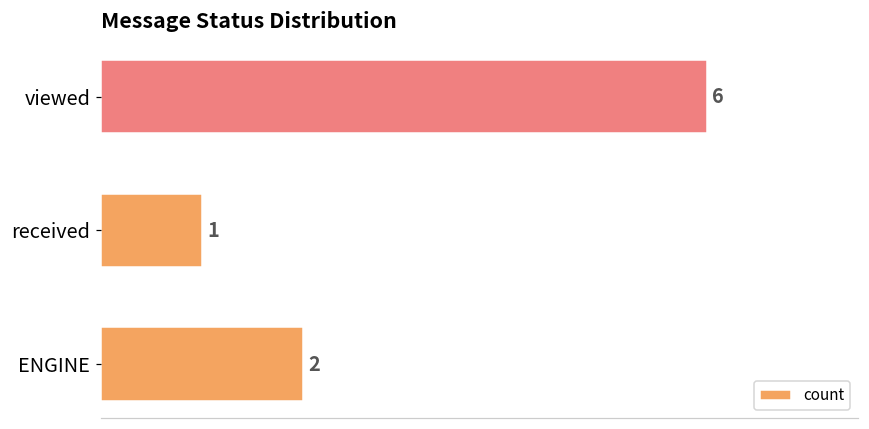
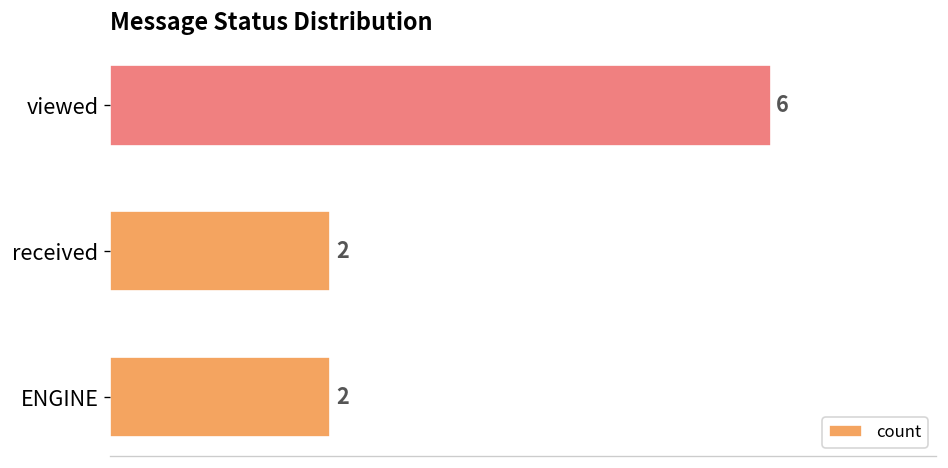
  {
    "viewed": 6,
-   "received": 1,
+   "received": 2,
    "ENGINE": 2
  }
